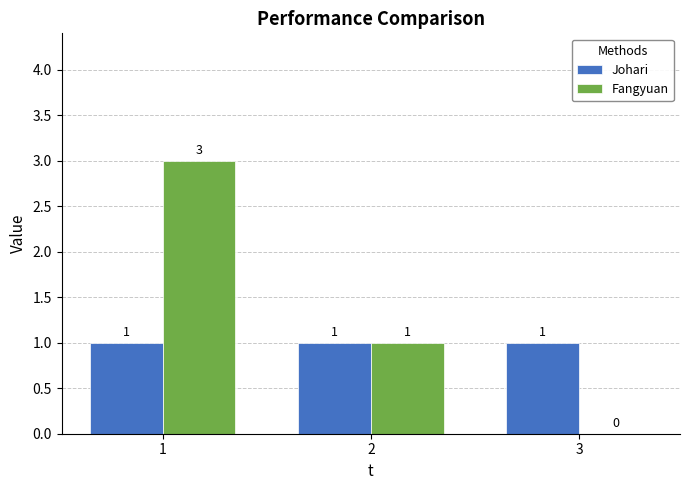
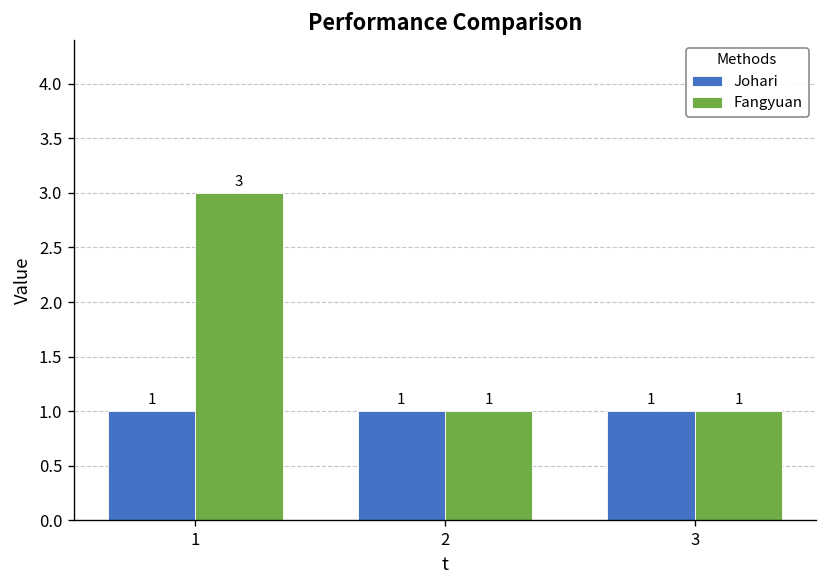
  {
    "Johari": {
      "1": 1,
      "2": 1,
      "3": 1
    },
    "Fangyuan": {
      "1": 3,
      "2": 1,
-     "3": 0
+     "3": 1
    }
  }
